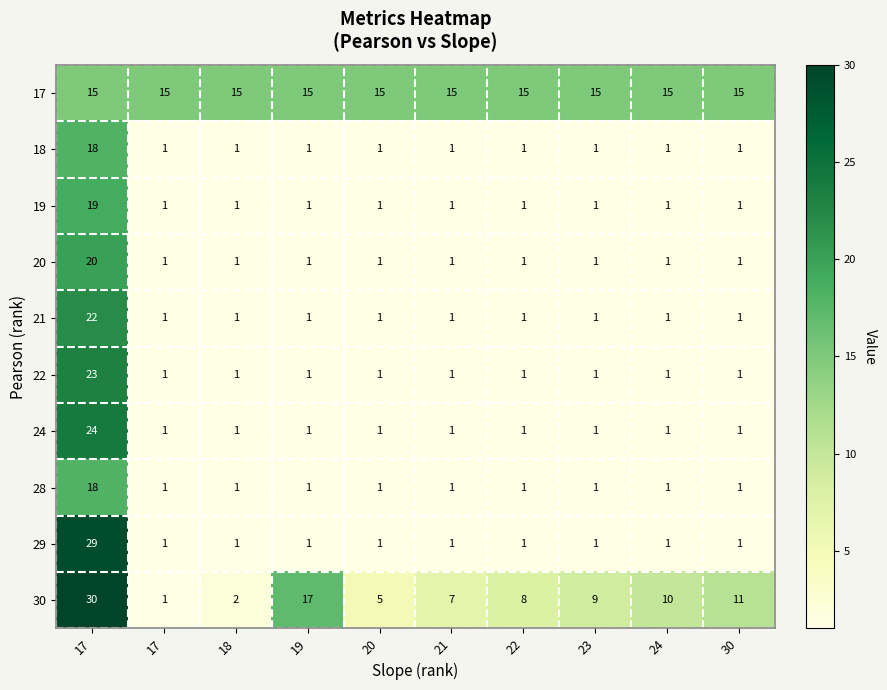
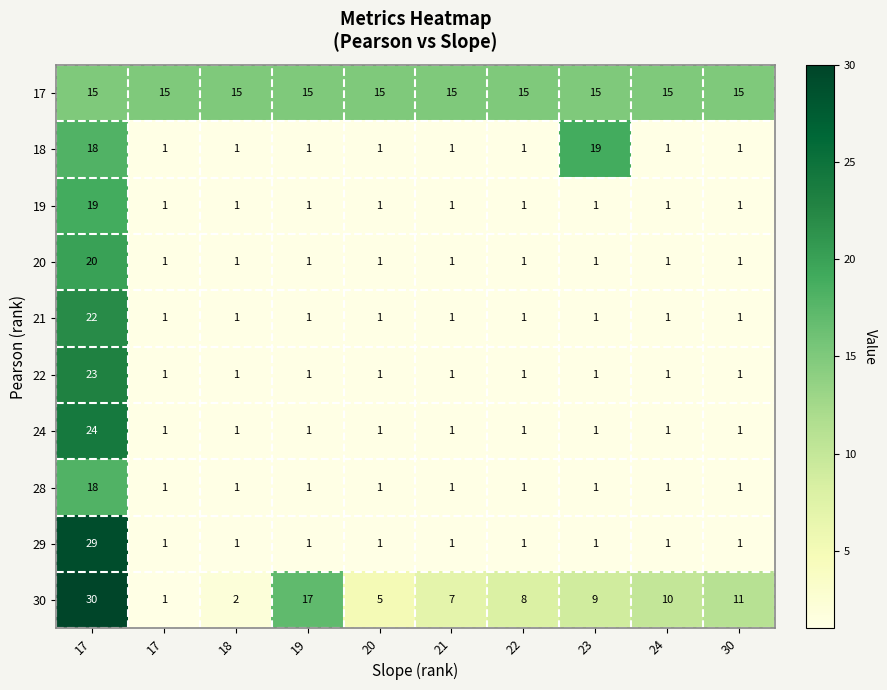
  {
    "17": {
      "18": 15,
      "19": 15,
      "20": 15,
      "21": 15,
      "22": 15,
      "23": 15,
      "24": 15,
      "30": 15
    },
    "18": {
      "18": 1,
      "19": 1,
      "20": 1,
      "21": 1,
      "22": 1,
-     "23": 1,
+     "23": 19,
      "24": 1,
      "30": 1
    },
    "19": {
      "18": 1,
      "19": 1,
      "20": 1,
      "21": 1,
      "22": 1,
      "23": 1,
      "24": 1,
      "30": 1
    },
    "20": {
      "18": 1,
      "19": 1,
      "20": 1,
      "21": 1,
      "22": 1,
      "23": 1,
      "24": 1,
      "30": 1
    },
    "21": {
      "18": 1,
      "19": 1,
      "20": 1,
      "21": 1,
      "22": 1,
      "23": 1,
      "24": 1,
      "30": 1
    },
    "22": {
      "18": 1,
      "19": 1,
      "20": 1,
      "21": 1,
      "22": 1,
      "23": 1,
      "24": 1,
      "30": 1
    },
    "24": {
      "18": 1,
      "19": 1,
      "20": 1,
      "21": 1,
      "22": 1,
      "23": 1,
      "24": 1,
      "30": 1
    },
    "28": {
      "18": 1,
      "19": 1,
      "20": 1,
      "21": 1,
      "22": 1,
      "23": 1,
      "24": 1,
      "30": 1
    },
    "29": {
      "18": 1,
      "19": 1,
      "20": 1,
      "21": 1,
      "22": 1,
      "23": 1,
      "24": 1,
      "30": 1
    },
    "30": {
      "18": 2,
      "19": 17,
      "20": 5,
      "21": 7,
      "22": 8,
      "23": 9,
      "24": 10,
      "30": 11
    }
  }
